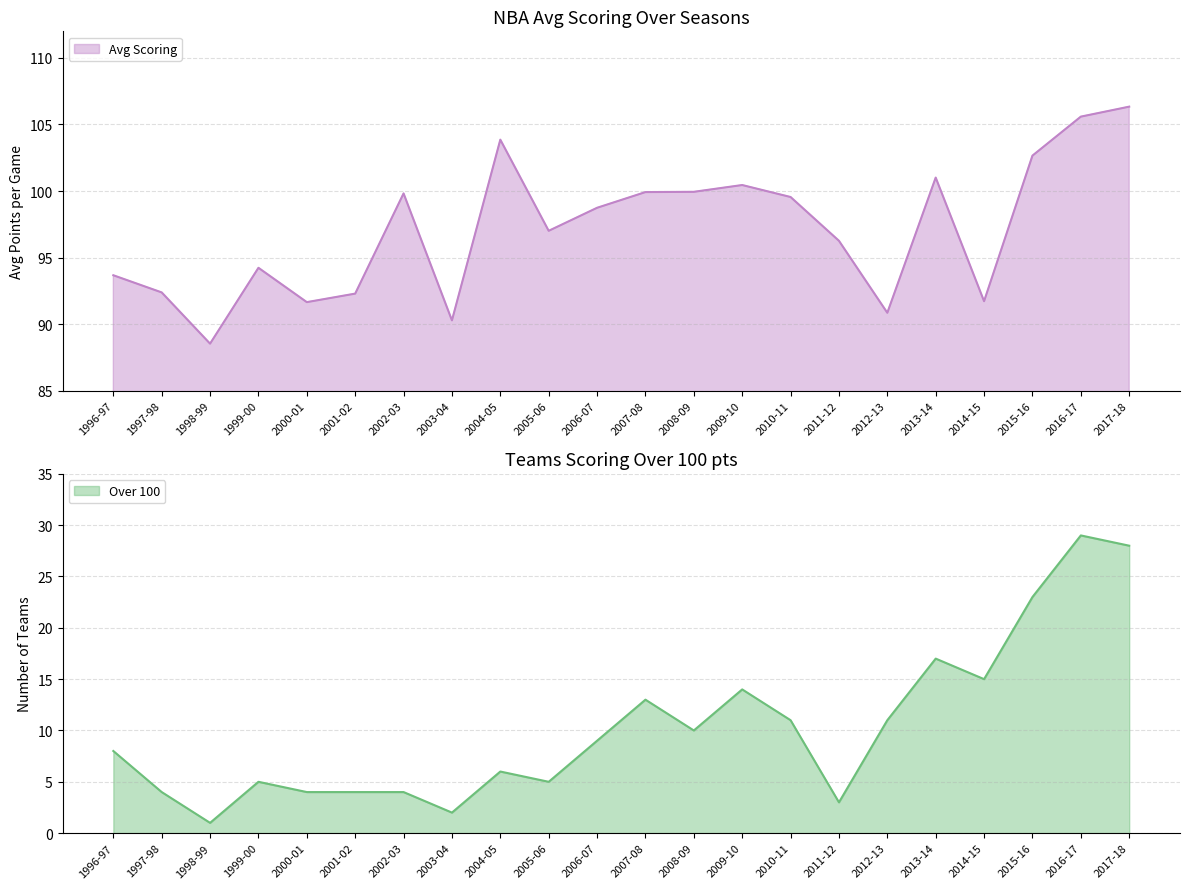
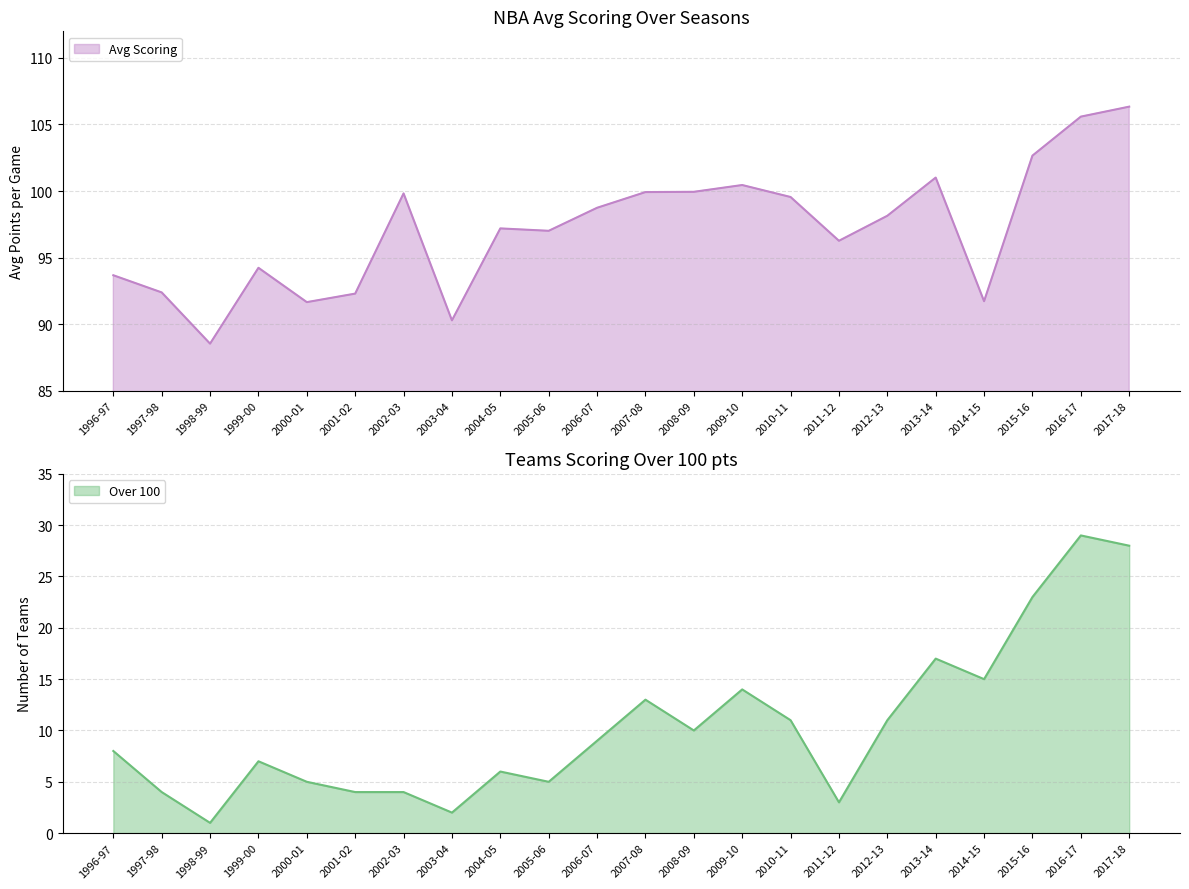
  {
    "NBA Avg Scoring Over Seasons": {
      "1996-97": 93.7,
      "1997-98": 92.4,
      "1998-99": 88.5,
      "1999-00": 94.2,
      "2000-01": 91.7,
      "2001-02": 92.3,
      "2002-03": 99.8,
      "2003-04": 90.3,
-     "2004-05": 103.9,
+     "2004-05": 97.2,
      "2005-06": 97.0,
      "2006-07": 98.7,
      "2007-08": 99.9,
      "2008-09": 99.9,
      "2009-10": 100.5,
      "2010-11": 99.6,
      "2011-12": 96.3,
-     "2012-13": 90.9,
+     "2012-13": 98.1,
      "2013-14": 101.0,
      "2014-15": 91.7,
      "2015-16": 102.7,
      "2016-17": 105.6,
      "2017-18": 106.3
    },
    "Teams Scoring Over 100 pts": {
      "1996-97": 8,
      "1997-98": 4,
      "1998-99": 1,
-     "1999-00": 5,
-     "2000-01": 4,
+     "1999-00": 7,
+     "2000-01": 5,
      "2001-02": 4,
      "2002-03": 4,
      "2003-04": 2,
      "2004-05": 6,
      "2005-06": 5,
      "2006-07": 9,
      "2007-08": 13,
      "2008-09": 10,
      "2009-10": 14,
      "2010-11": 11,
      "2011-12": 3,
      "2012-13": 11,
      "2013-14": 17,
      "2014-15": 15,
      "2015-16": 23,
      "2016-17": 29,
      "2017-18": 28
    }
  }
